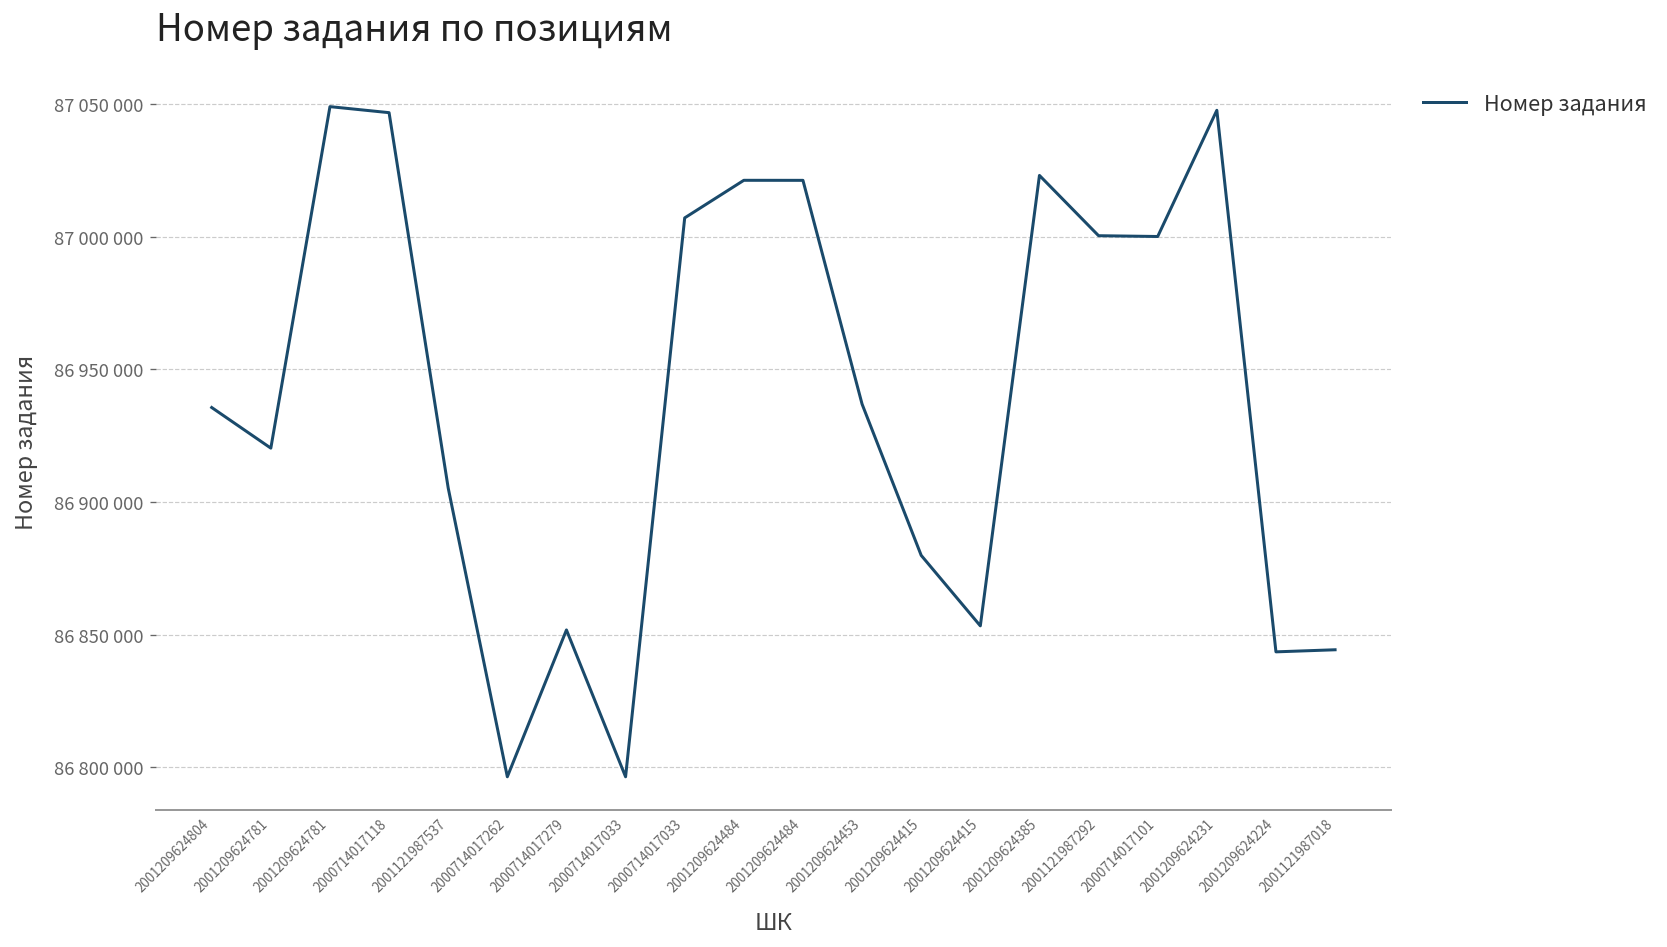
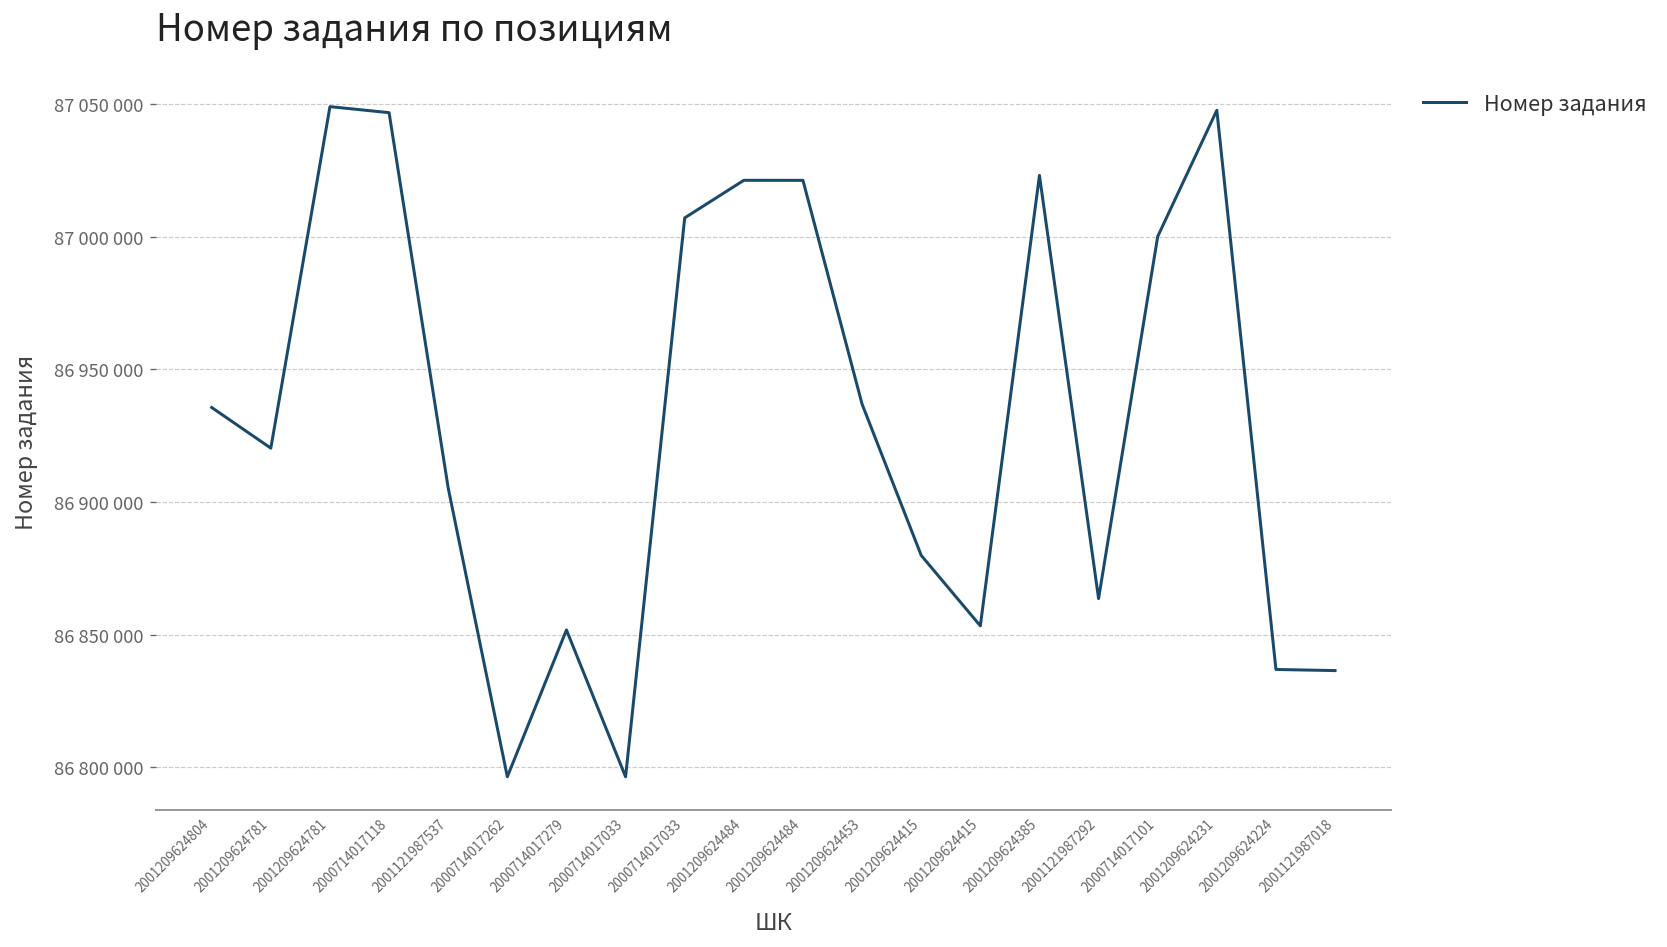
  {
    "2001209624804": 86936000,
    "2000714017118": 87047000,
    "2001121987537": 86905000,
    "2000714017262": 86797000,
    "2000714017279": 86852000,
    "2001209624453": 86937000,
    "2001209624385": 87023000,
-   "2001121987292": 87000000,
+   "2001121987292": 86864000,
    "2000714017101": 87000000,
    "2001209624231": 87048000,
-   "2001209624224": 86844000,
-   "2001121987018": 86844000
+   "2001209624224": 86837000,
+   "2001121987018": 86837000
  }
